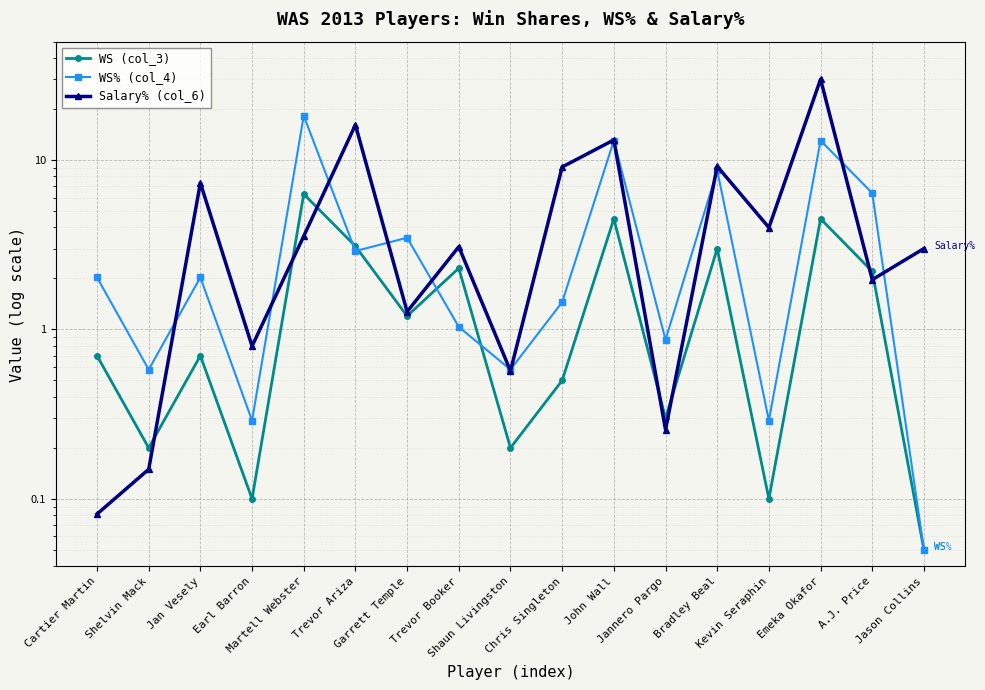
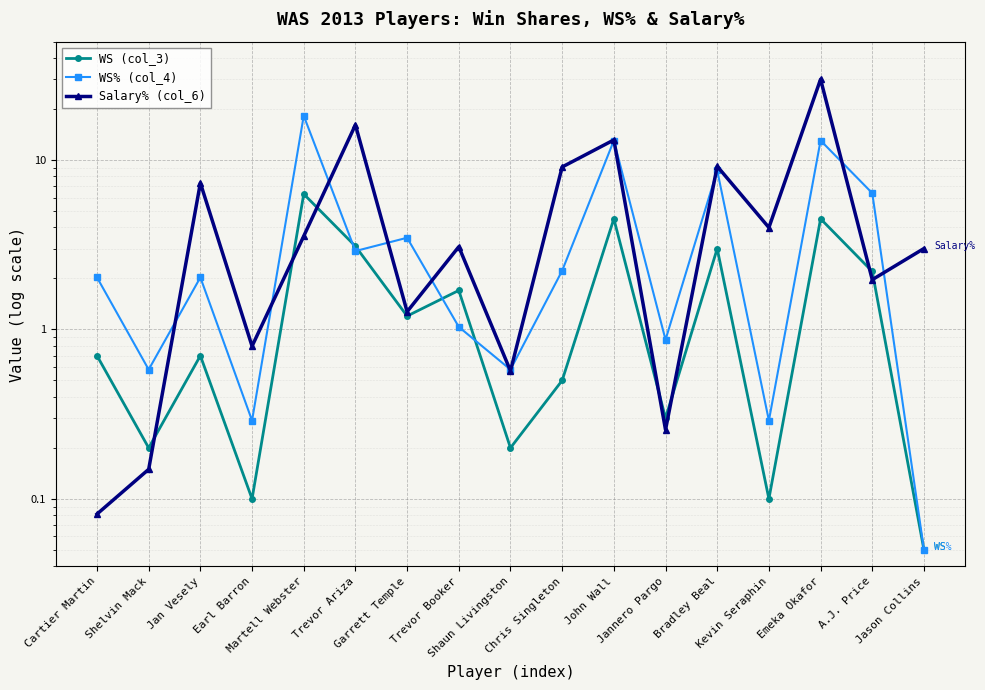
  {
    "WS (col_3)": {
      "Cartier Martin": 0.7,
      "Shelvin Mack": 0.2,
      "Jan Vesely": 0.7,
      "Earl Barron": 0.1,
      "Martell Webster": 6.3,
      "Trevor Ariza": 3.1,
      "Garrett Temple": 1.2,
-     "Trevor Booker": 2.3,
+     "Trevor Booker": 1.7,
      "Shaun Livingston": 0.2,
      "Chris Singleton": 0.5,
      "John Wall": 4.5,
      "Jannero Pargo": 0.3,
      "Bradley Beal": 3.0,
      "Kevin Seraphin": 0.1,
      "Emeka Okafor": 4.5,
      "A.J. Price": 2.2
    },
    "WS% (col_4)": {
      "Cartier Martin": 2.0,
      "Shelvin Mack": 0.58,
      "Jan Vesely": 2.0,
      "Earl Barron": 0.29,
      "Martell Webster": 18,
      "Trevor Ariza": 2.9,
      "Garrett Temple": 3.5,
      "Trevor Booker": 1.0,
-     "Chris Singleton": 1.4,
+     "Chris Singleton": 2.2,
      "Jannero Pargo": 0.9,
      "Bradley Beal": 9,
      "Kevin Seraphin": 0.29,
      "Emeka Okafor": 13,
      "A.J. Price": 6.4
    },
    "Salary% (col_6)": {
      "Cartier Martin": 0.08,
      "Shelvin Mack": 0.15,
      "Jan Vesely": 7.3,
      "Earl Barron": 0.8,
      "Martell Webster": 3.6,
      "Trevor Ariza": 16,
      "Garrett Temple": 1.3,
      "Trevor Booker": 3.1,
      "Chris Singleton": 9,
      "Jannero Pargo": 0.26,
      "Bradley Beal": 9,
      "Kevin Seraphin": 4.0,
      "Emeka Okafor": 30,
      "A.J. Price": 2.0,
      "Jason Collins": 3.0
    }
  }
